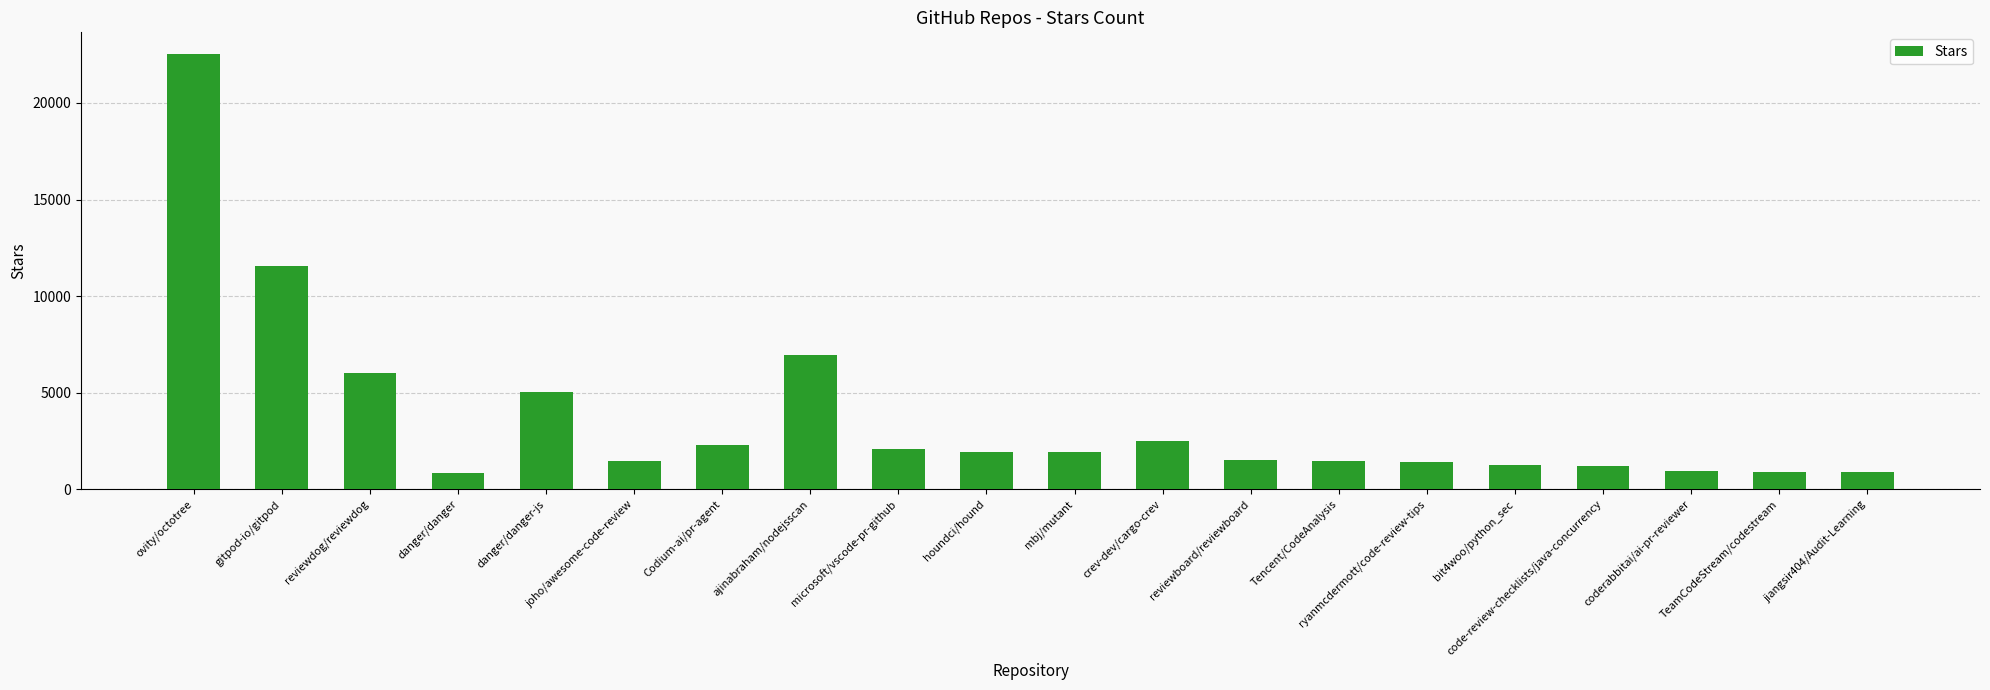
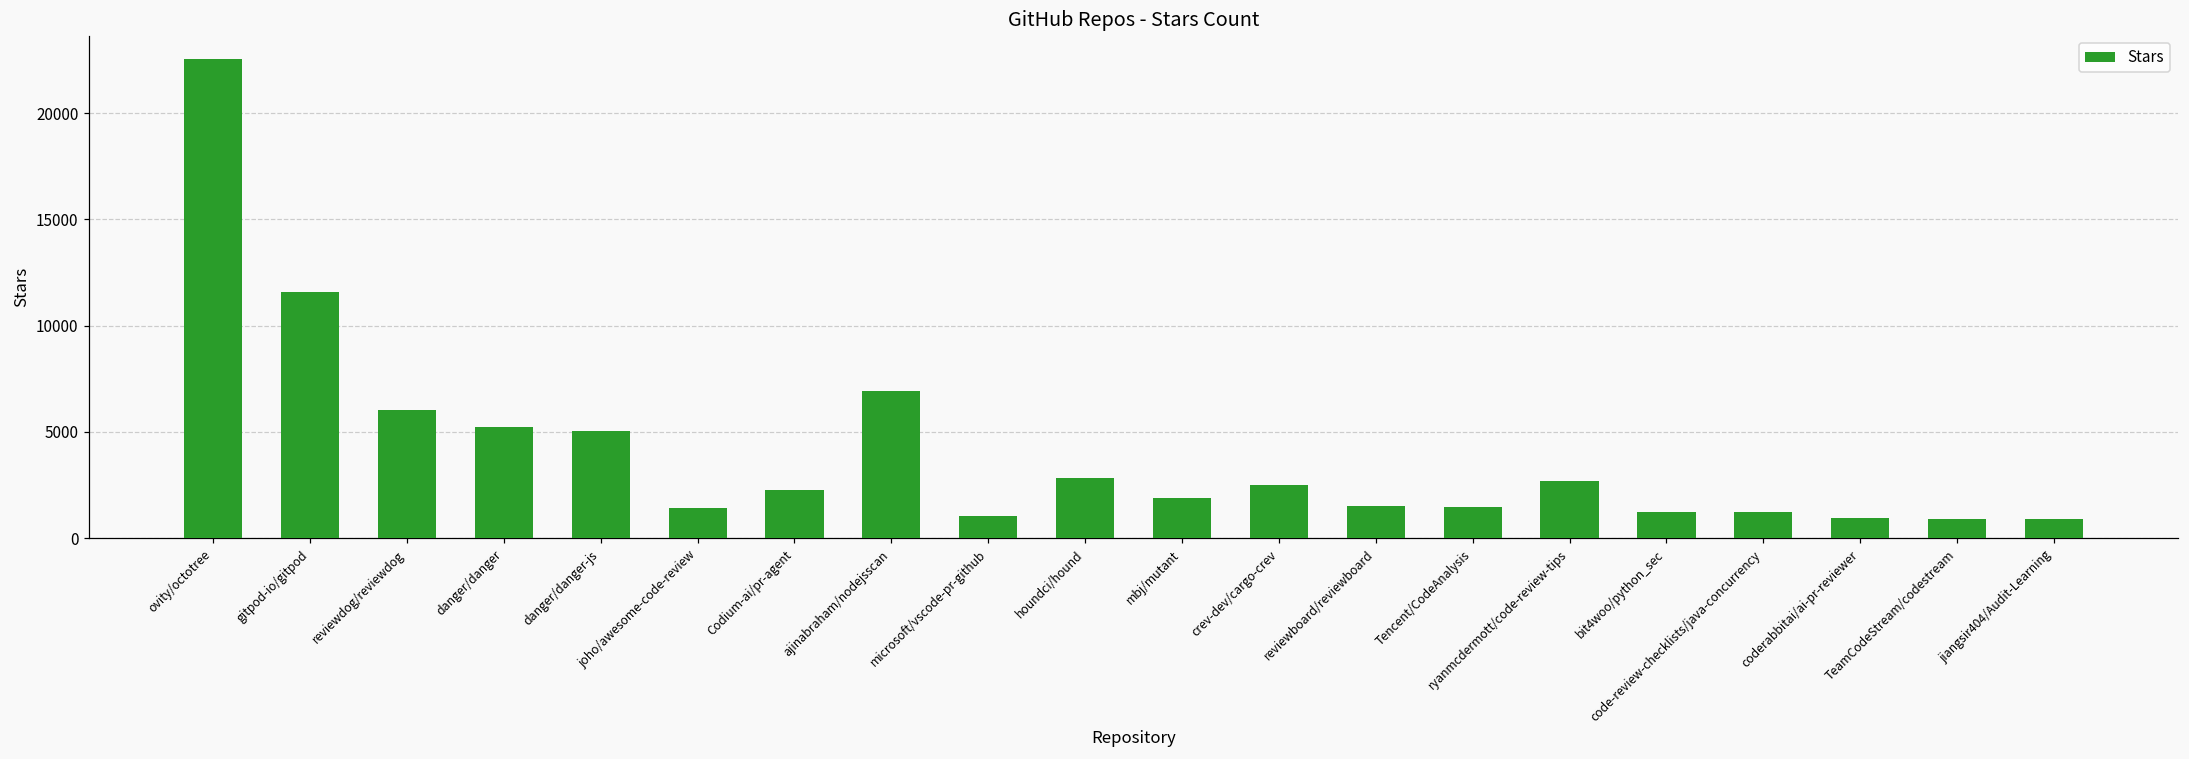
  {
    "ovity/octotree": 22500,
    "gitpod-io/gitpod": 11600,
    "reviewdog/reviewdog": 6000,
-   "danger/danger": 800,
+   "danger/danger": 5200,
    "danger/danger-js": 5000,
    "joho/awesome-code-review": 1400,
    "Codium-ai/pr-agent": 2300,
    "ajinabraham/nodejsscan": 6900,
-   "microsoft/vscode-pr-github": 2100,
-   "houndci/hound": 1900,
+   "microsoft/vscode-pr-github": 1000,
+   "houndci/hound": 2800,
    "mbj/mutant": 1900,
    "crev-dev/cargo-crev": 2500,
    "reviewboard/reviewboard": 1500,
    "Tencent/CodeAnalysis": 1500,
-   "ryanmcdermott/code-review-tips": 1400,
+   "ryanmcdermott/code-review-tips": 2700,
    "bit4woo/python_sec": 1200,
    "code-review-checklists/java-concurrency": 1200,
    "coderabbitai/ai-pr-reviewer": 900,
    "TeamCodeStream/codestream": 900,
    "jiangsir404/Audit-Learning": 900
  }
